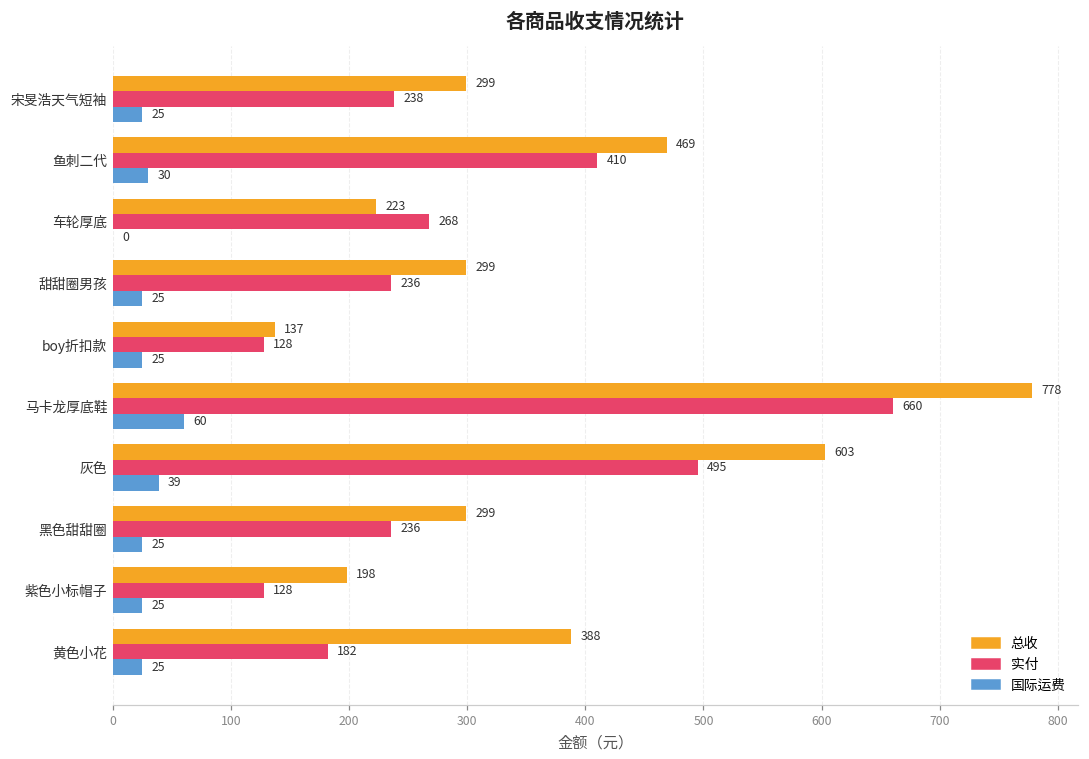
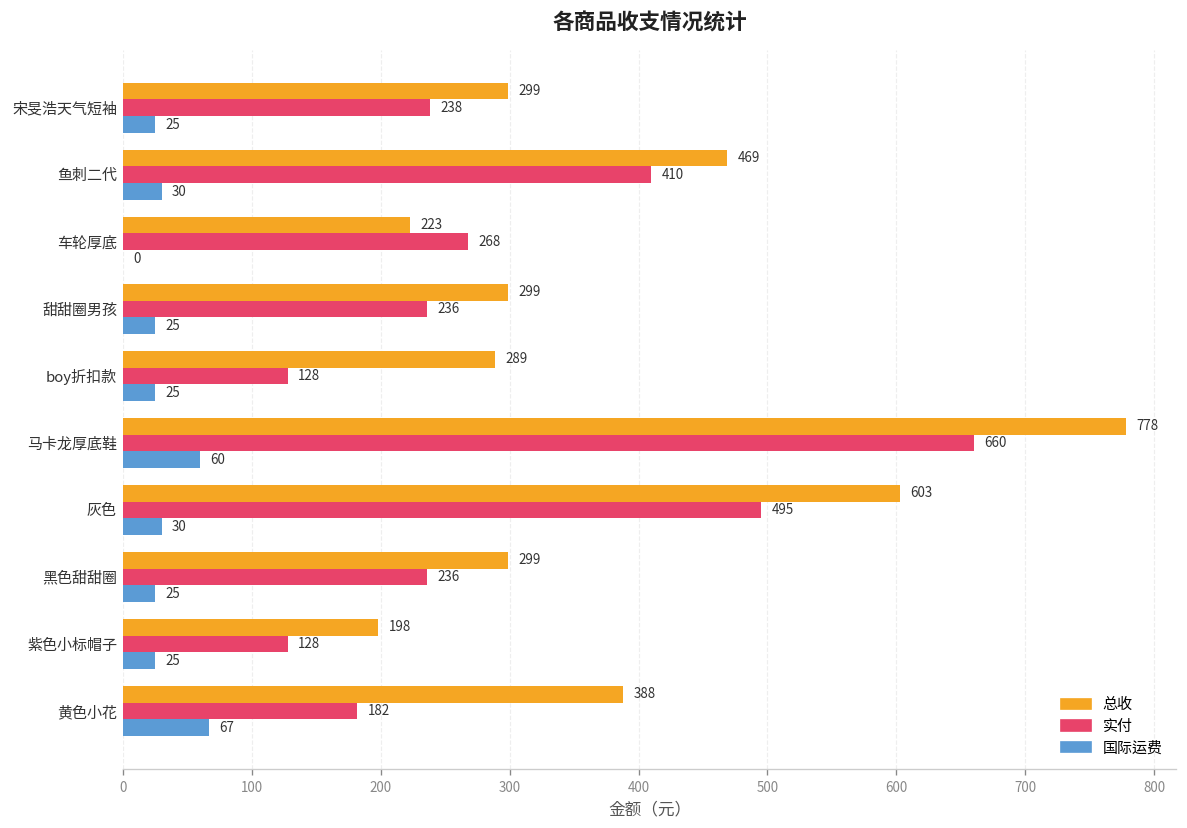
  {
    "总收": {
      "宋旻浩天气短袖": 299,
      "鱼刺二代": 469,
      "车轮厚底": 223,
      "甜甜圈男孩": 299,
-     "boy折扣款": 137,
+     "boy折扣款": 289,
      "马卡龙厚底鞋": 778,
      "灰色": 603,
      "黑色甜甜圈": 299,
      "紫色小标帽子": 198,
      "黄色小花": 388
    },
    "实付": {
      "宋旻浩天气短袖": 238,
      "鱼刺二代": 410,
      "车轮厚底": 268,
      "甜甜圈男孩": 236,
      "boy折扣款": 128,
      "马卡龙厚底鞋": 660,
      "灰色": 495,
      "黑色甜甜圈": 236,
      "紫色小标帽子": 128,
      "黄色小花": 182
    },
    "国际运费": {
      "宋旻浩天气短袖": 25,
      "鱼刺二代": 30,
      "车轮厚底": 0,
      "甜甜圈男孩": 25,
      "boy折扣款": 25,
      "马卡龙厚底鞋": 60,
-     "灰色": 39,
+     "灰色": 30,
      "黑色甜甜圈": 25,
      "紫色小标帽子": 25,
-     "黄色小花": 25
+     "黄色小花": 67
    }
  }
